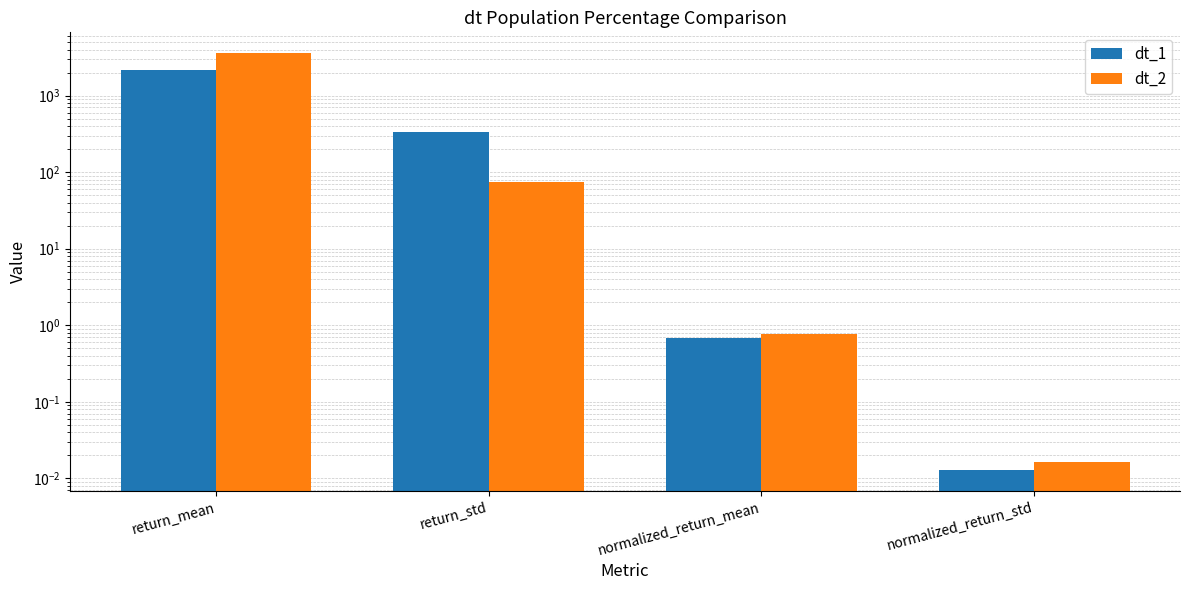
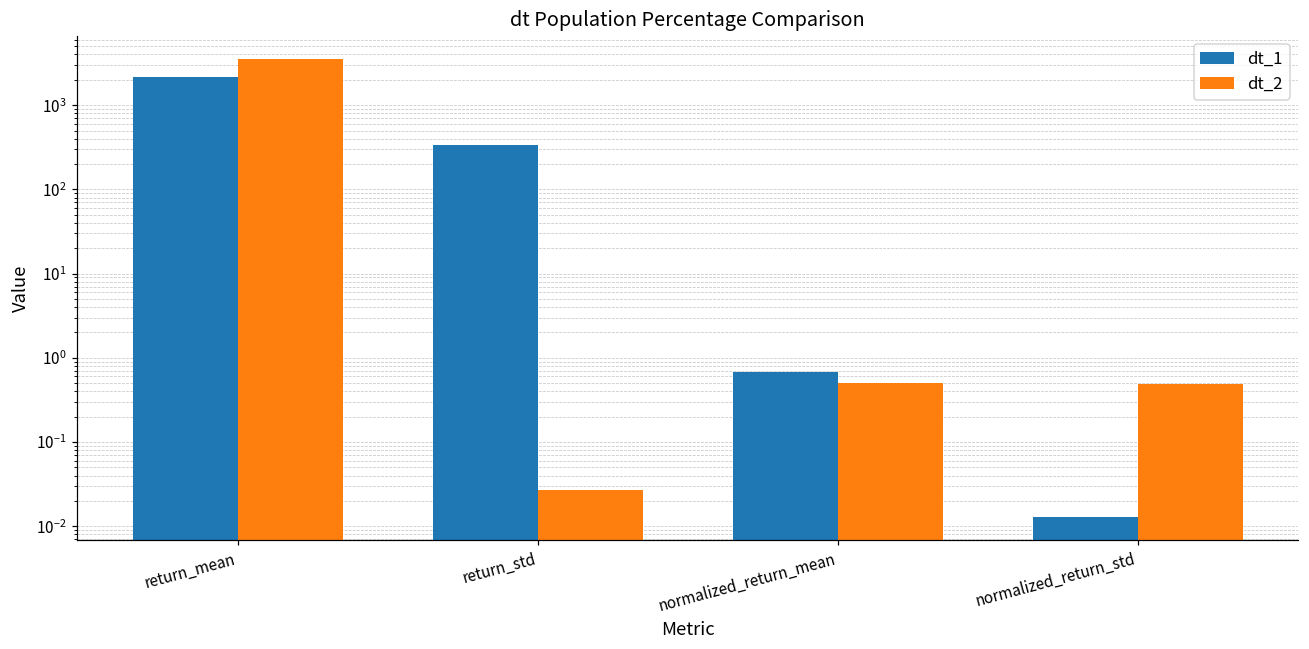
  {
    "dt_1": {
      "return_mean": 2200,
      "return_std": 300,
      "normalized_return_mean": 0.7,
      "normalized_return_std": 0.013
    },
    "dt_2": {
      "return_mean": 4000,
-     "return_std": 70,
-     "normalized_return_mean": 0.8,
-     "normalized_return_std": 0.016
+     "return_std": 0.027,
+     "normalized_return_mean": 0.5,
+     "normalized_return_std": 0.5
    }
  }
